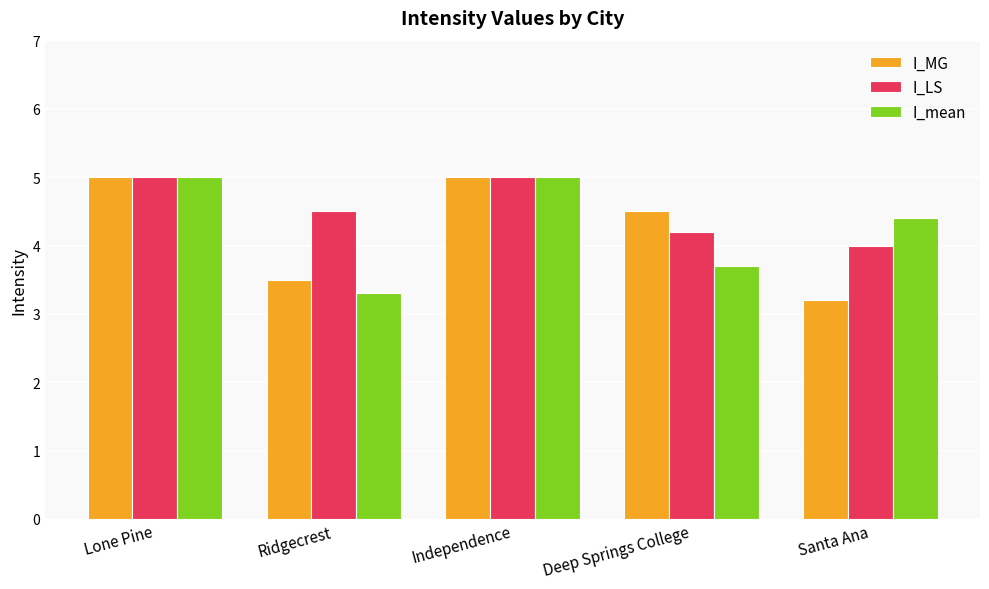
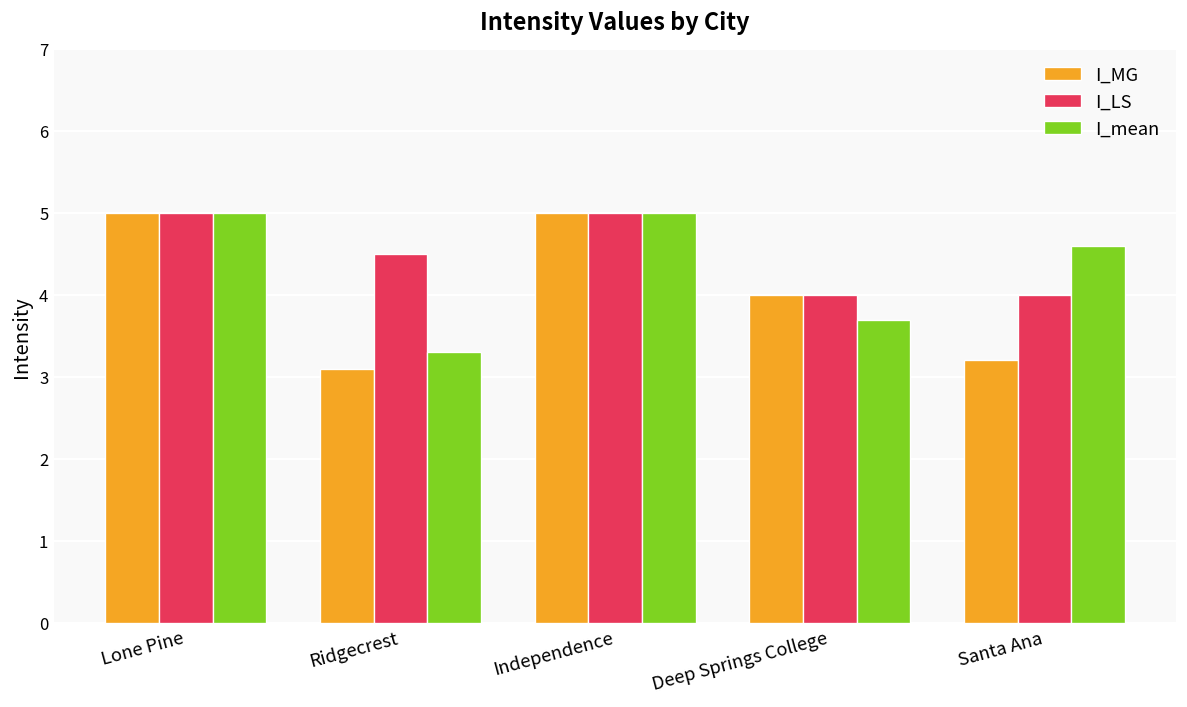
  {
    "I_MG": {
      "Lone Pine": 5.0,
-     "Ridgecrest": 3.5,
+     "Ridgecrest": 3.1,
      "Independence": 5.0,
-     "Deep Springs College": 4.5,
+     "Deep Springs College": 4.0,
      "Santa Ana": 3.2
    },
    "I_LS": {
      "Lone Pine": 5.0,
      "Ridgecrest": 4.5,
      "Independence": 5.0,
-     "Deep Springs College": 4.2,
+     "Deep Springs College": 4.0,
      "Santa Ana": 4.0
    },
    "I_mean": {
      "Lone Pine": 5.0,
      "Ridgecrest": 3.3,
      "Independence": 5.0,
      "Deep Springs College": 3.7,
-     "Santa Ana": 4.4
+     "Santa Ana": 4.6
    }
  }
